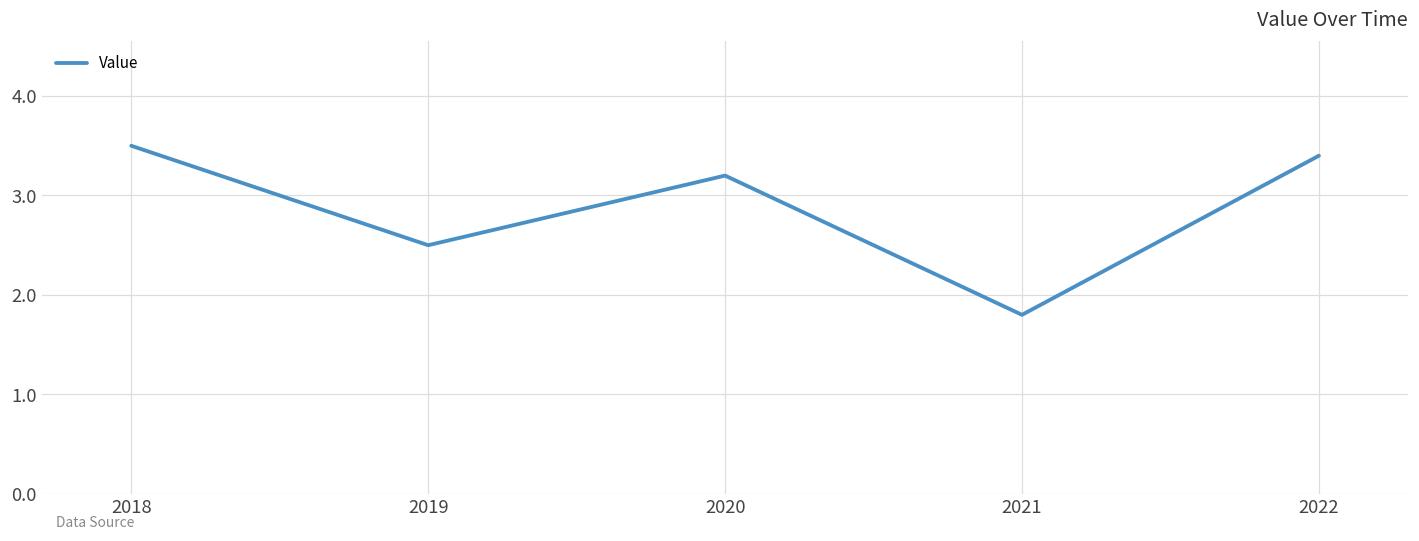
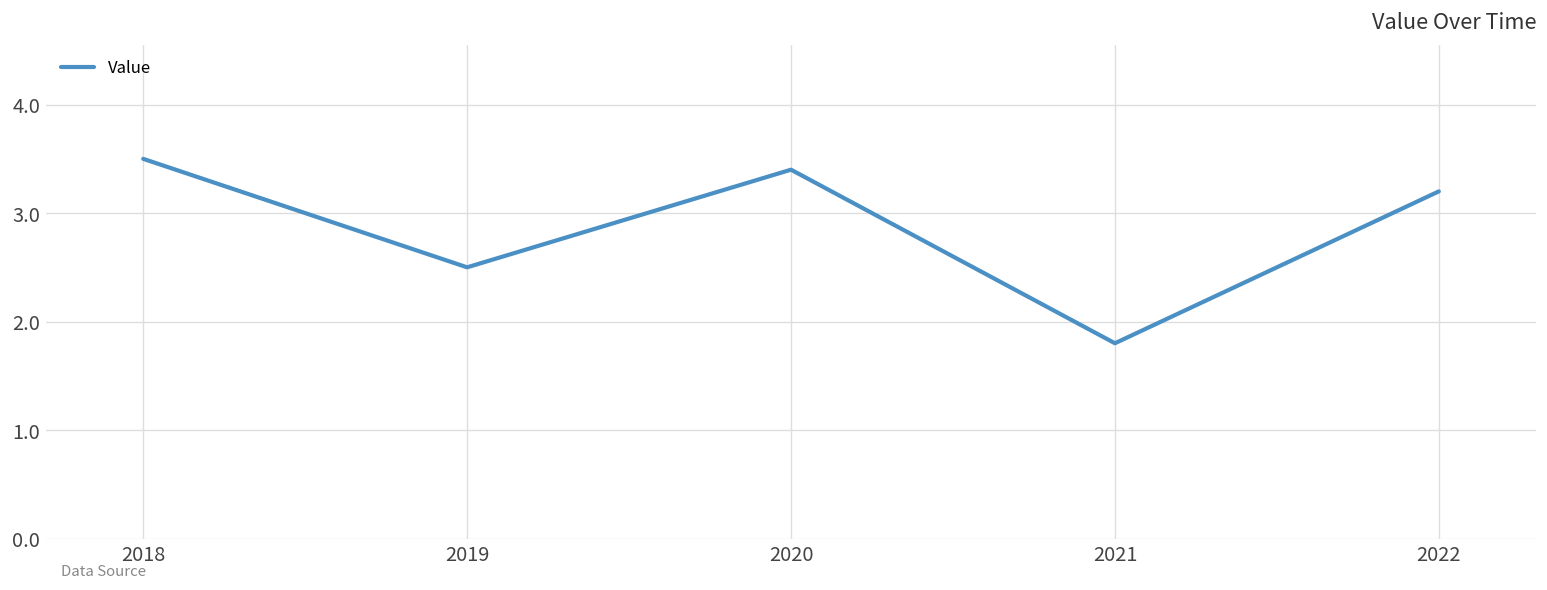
  {
    "2018": 3.5,
    "2019": 2.5,
-   "2020": 3.2,
+   "2020": 3.4,
    "2021": 1.8,
-   "2022": 3.4
+   "2022": 3.2
  }
